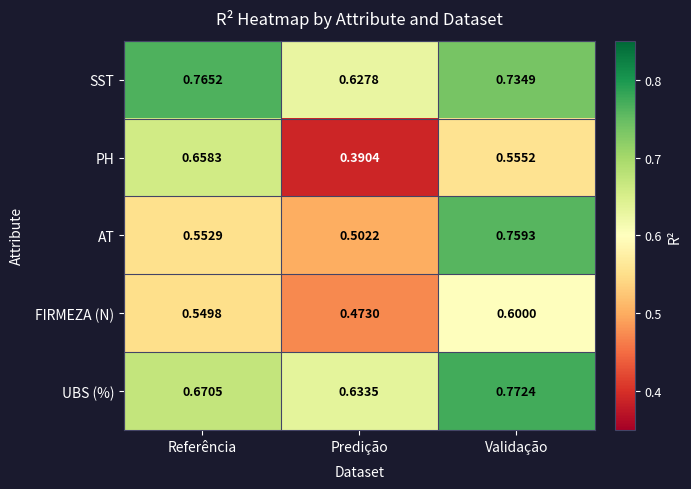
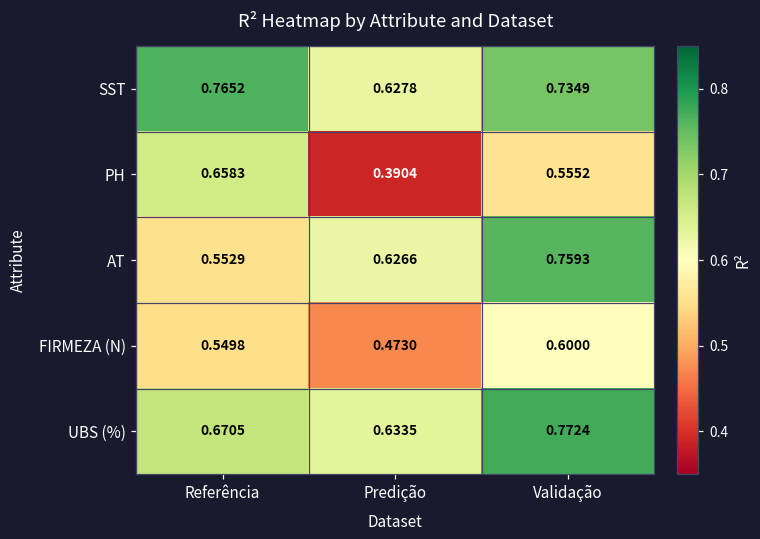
  {
    "SST": {
      "Referência": 0.7652,
      "Predição": 0.6278,
      "Validação": 0.7349
    },
    "PH": {
      "Referência": 0.6583,
      "Predição": 0.3904,
      "Validação": 0.5552
    },
    "AT": {
      "Referência": 0.5529,
-     "Predição": 0.5022,
+     "Predição": 0.6266,
      "Validação": 0.7593
    },
    "FIRMEZA (N)": {
      "Referência": 0.5498,
      "Predição": 0.4730,
      "Validação": 0.6000
    },
    "UBS (%)": {
      "Referência": 0.6705,
      "Predição": 0.6335,
      "Validação": 0.7724
    }
  }
